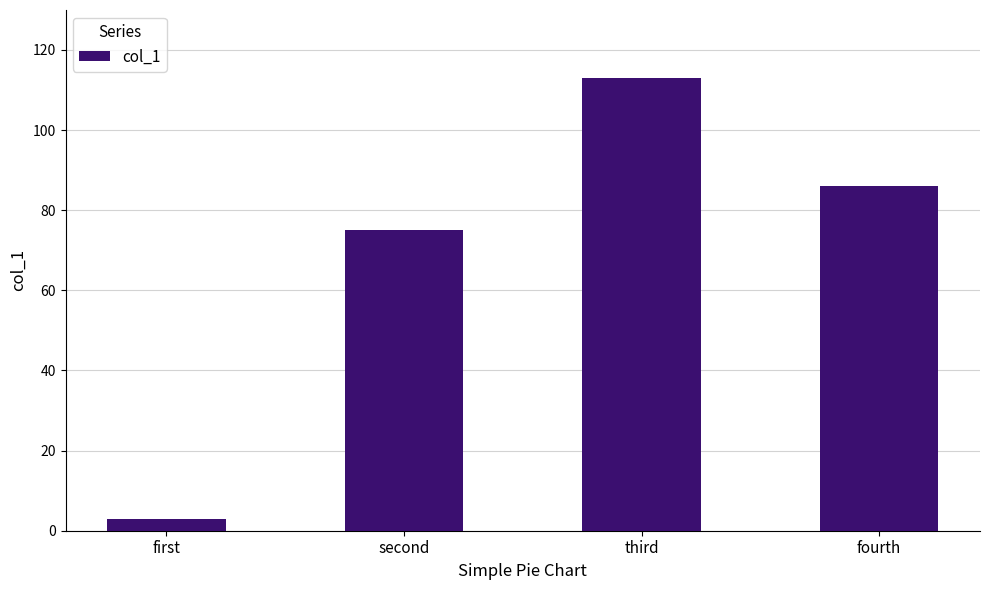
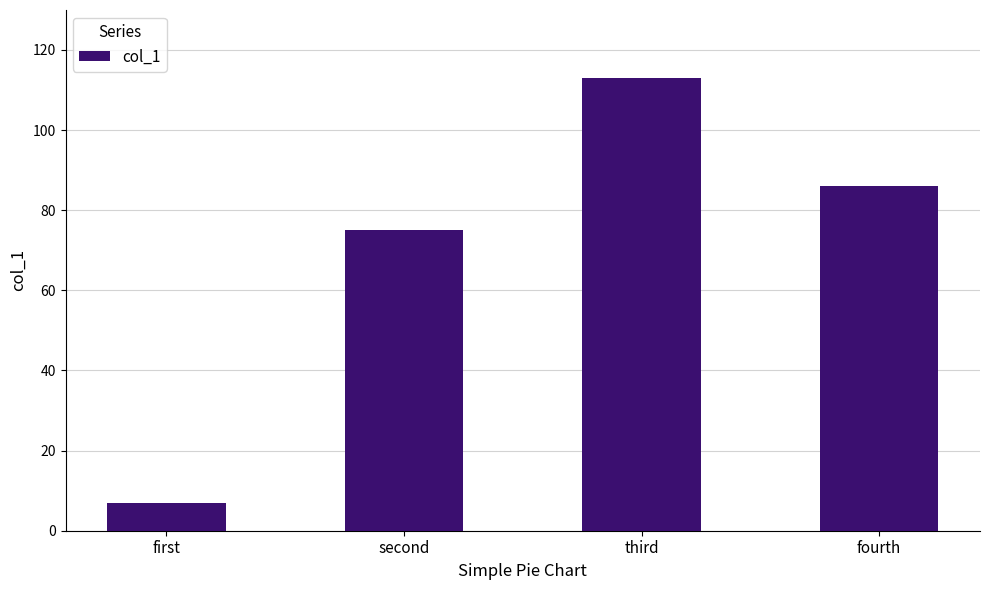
  {
-   "first": 3,
+   "first": 7,
    "second": 75,
    "third": 113,
    "fourth": 86
  }
